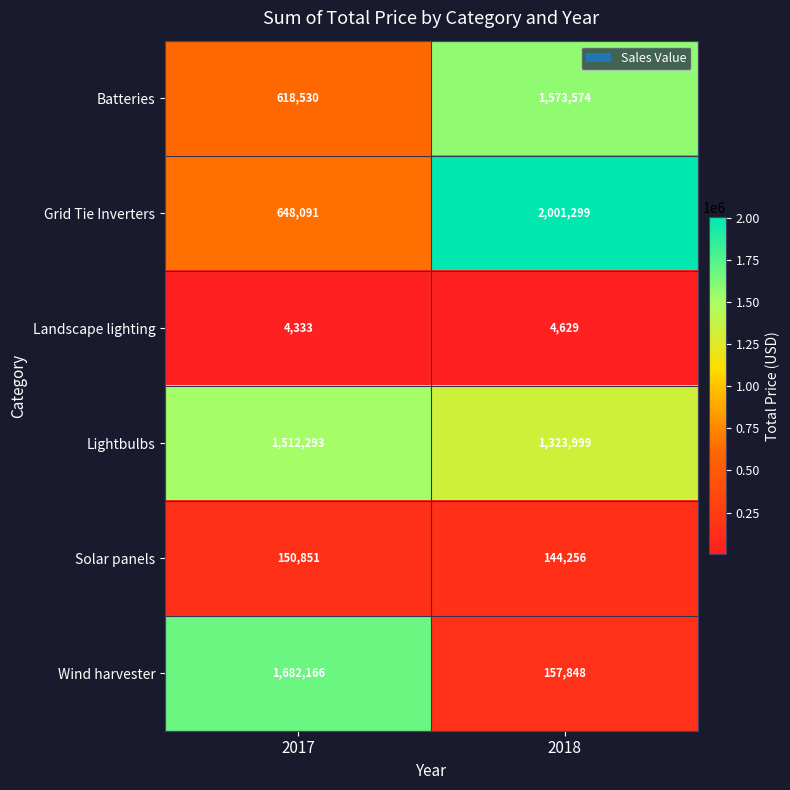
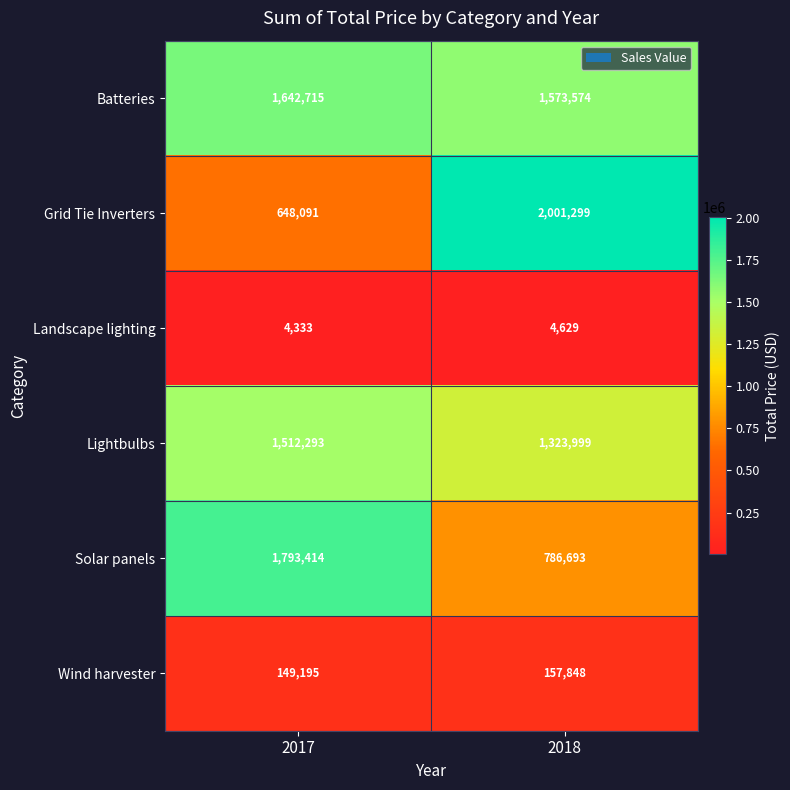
  {
    "Batteries": {
-     "2017": "618,530",
+     "2017": "1,642,715",
      "2018": "1,573,574"
    },
    "Grid Tie Inverters": {
      "2017": "648,091",
      "2018": "2,001,299"
    },
    "Landscape lighting": {
      "2017": "4,333",
      "2018": "4,629"
    },
    "Lightbulbs": {
      "2017": "1,512,293",
      "2018": "1,323,999"
    },
    "Solar panels": {
-     "2017": "150,851",
-     "2018": "144,256"
+     "2017": "1,793,414",
+     "2018": "786,693"
    },
    "Wind harvester": {
-     "2017": "1,682,166",
+     "2017": "149,195",
      "2018": "157,848"
    }
  }
